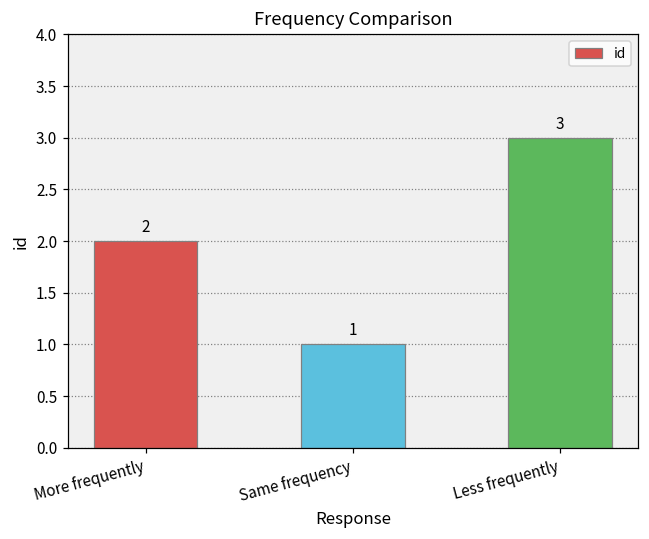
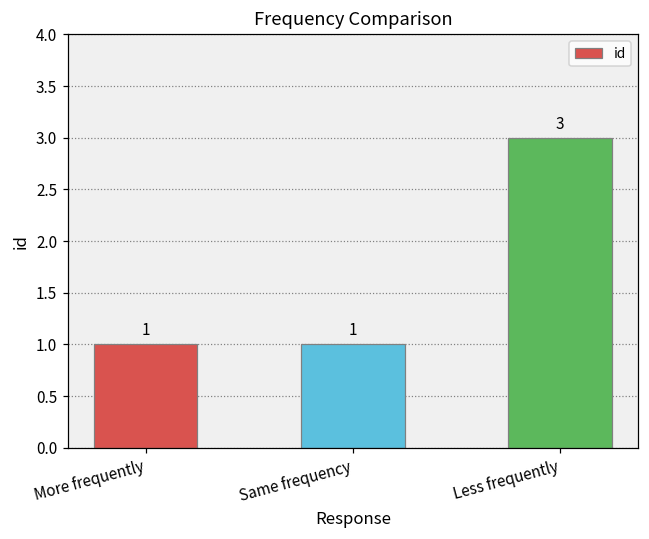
  {
-   "More frequently": 2,
+   "More frequently": 1,
    "Same frequency": 1,
    "Less frequently": 3
  }
